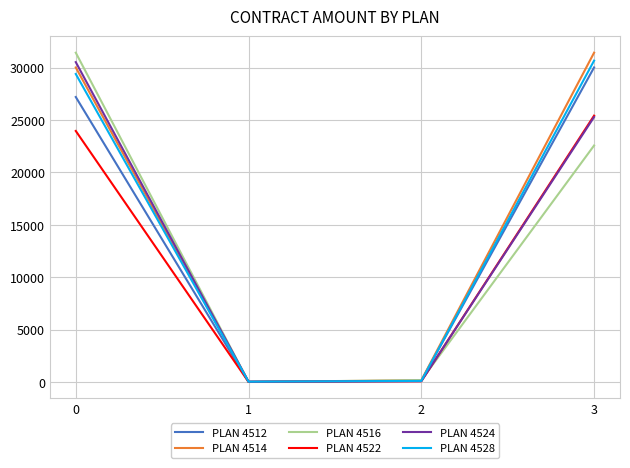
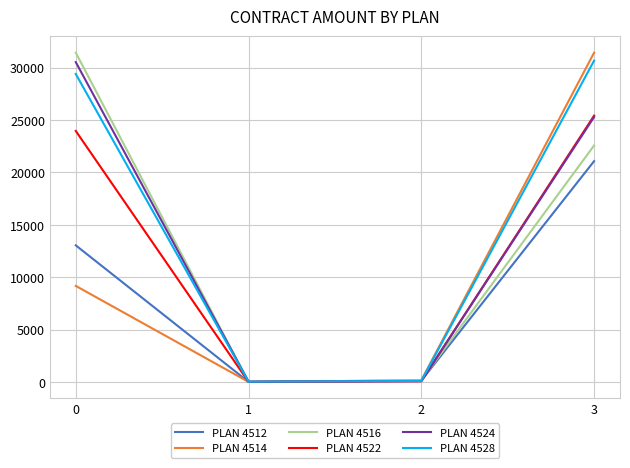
  {
    "PLAN 4512": {
-     "0": 27200,
-     "3": 30000
+     "0": 13100,
+     "3": 21100
    },
    "PLAN 4514": {
-     "0": 30000,
+     "0": 9200,
      "3": 31400
    },
    "PLAN 4516": {
      "0": 31400,
      "3": 22600
    },
    "PLAN 4522": {
      "0": 24000
    },
    "PLAN 4524": {
      "0": 30500
    },
    "PLAN 4528": {
      "0": 29400,
      "3": 30700
    }
  }
